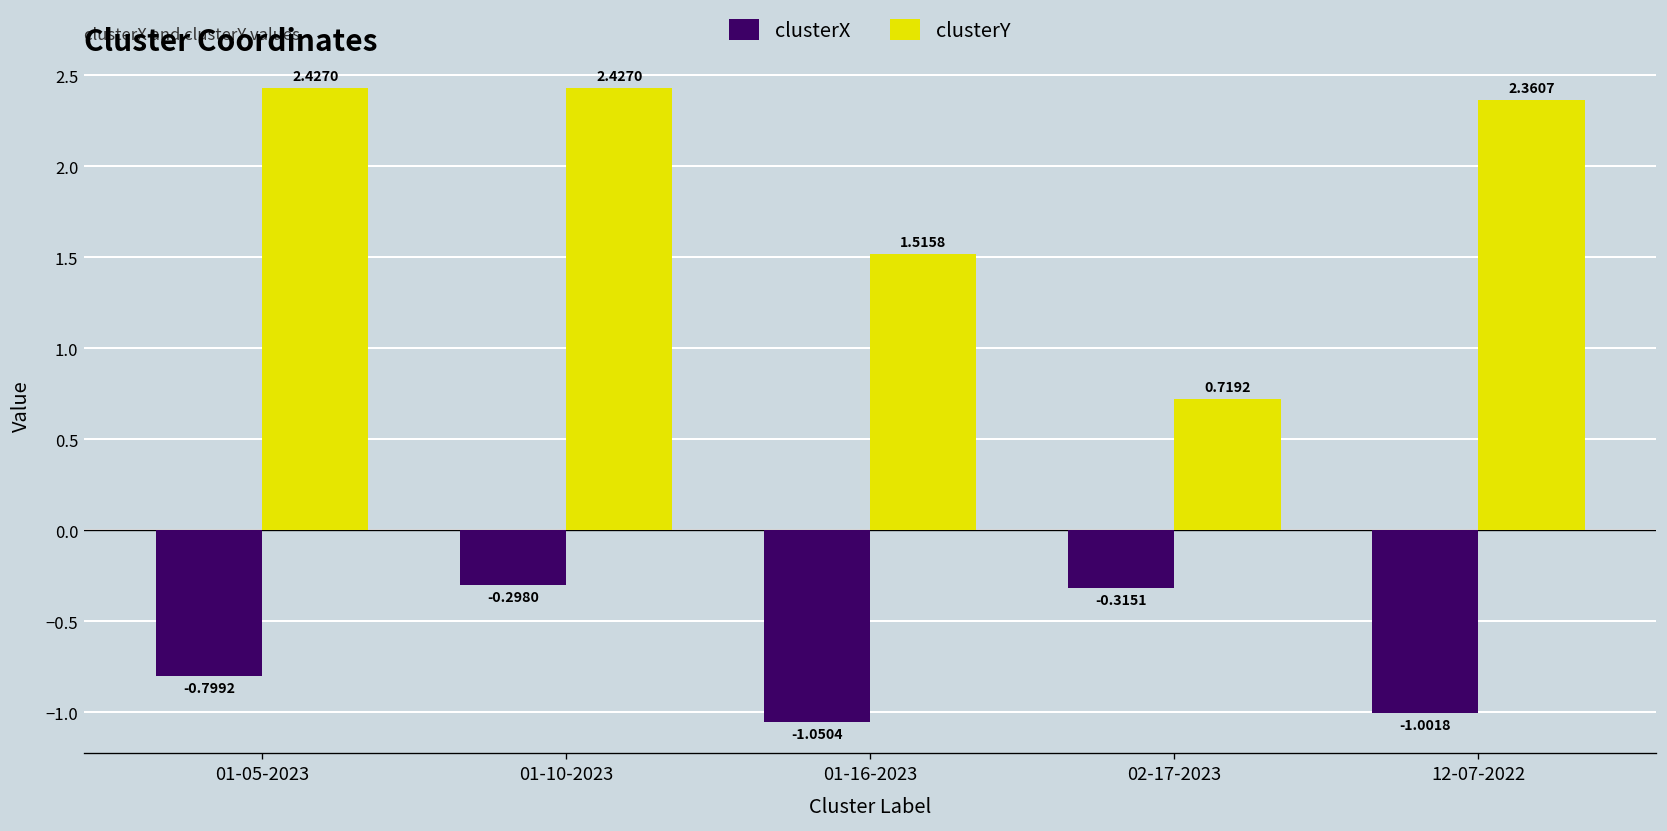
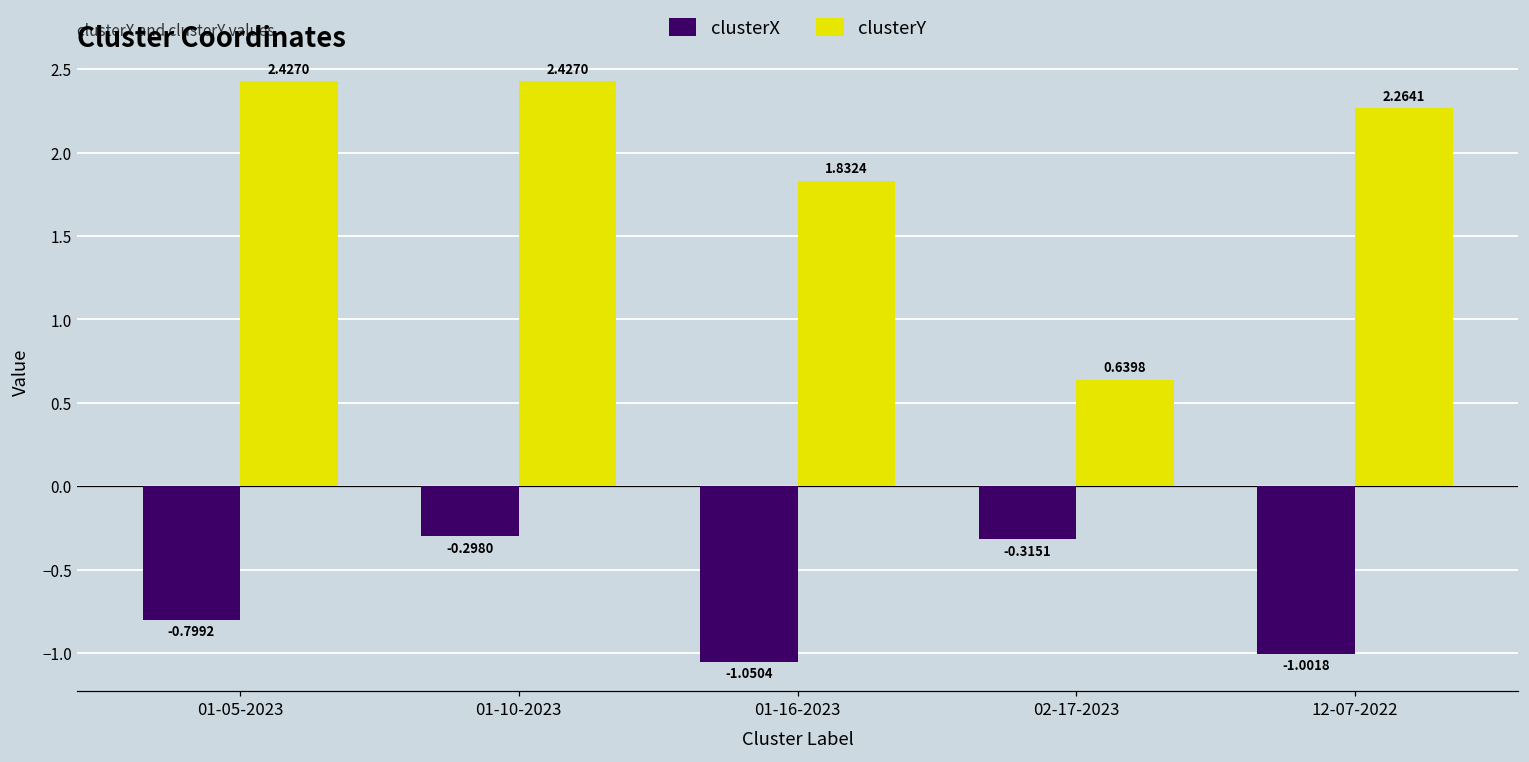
  {
    "clusterX": {
      "01-05-2023": -0.7992,
      "01-10-2023": -0.2980,
      "01-16-2023": -1.0504,
      "02-17-2023": -0.3151,
      "12-07-2022": -1.0018
    },
    "clusterY": {
      "01-05-2023": 2.4270,
      "01-10-2023": 2.4270,
-     "01-16-2023": 1.5158,
-     "02-17-2023": 0.7192,
-     "12-07-2022": 2.3607
+     "01-16-2023": 1.8324,
+     "02-17-2023": 0.6398,
+     "12-07-2022": 2.2641
    }
  }
